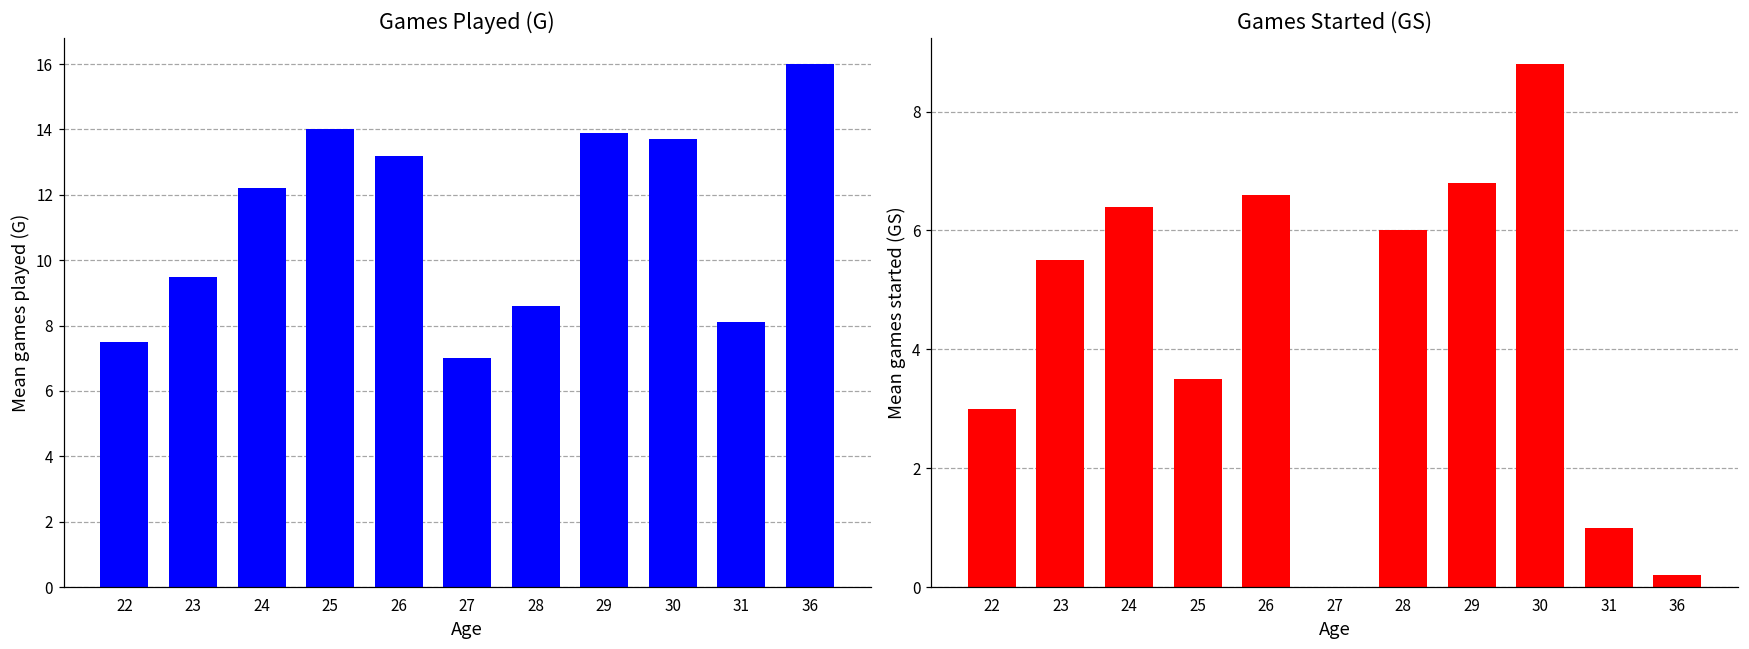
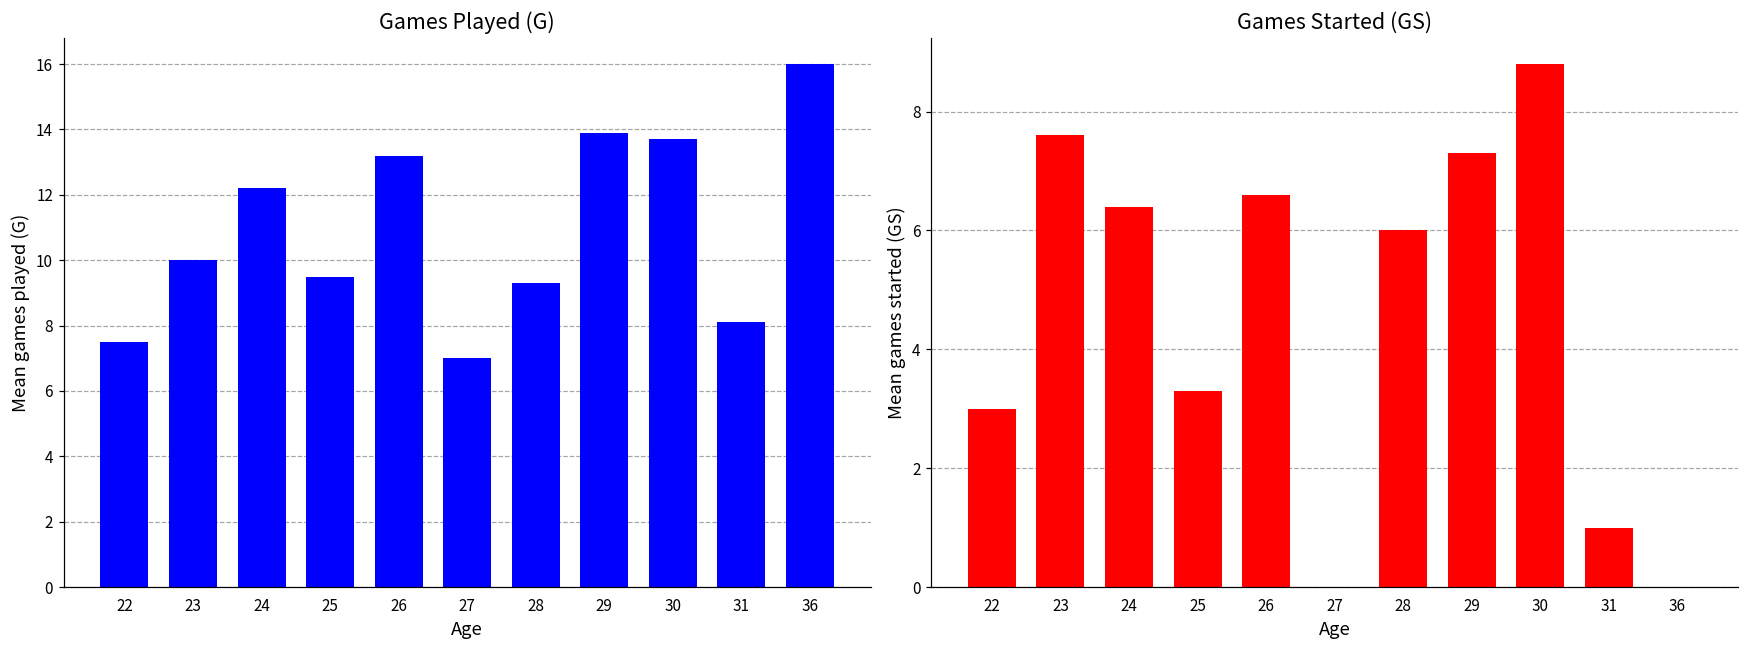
  {
    "Games Played (G)": {
      "22": 7.5,
-     "23": 9.5,
+     "23": 10.0,
      "24": 12.2,
-     "25": 14.0,
+     "25": 9.5,
      "26": 13.2,
      "27": 7.0,
-     "28": 8.6,
+     "28": 9.3,
      "29": 13.9,
      "30": 13.7,
      "31": 8.1,
      "36": 16.0
    },
    "Games Started (GS)": {
      "22": 3.0,
-     "23": 5.5,
+     "23": 7.6,
      "24": 6.4,
-     "25": 3.5,
+     "25": 3.3,
      "26": 6.6,
      "27": 0.0,
      "28": 6.0,
-     "29": 6.8,
+     "29": 7.3,
      "30": 8.8,
      "31": 1.0,
-     "36": 0.2
+     "36": 0.0
    }
  }
